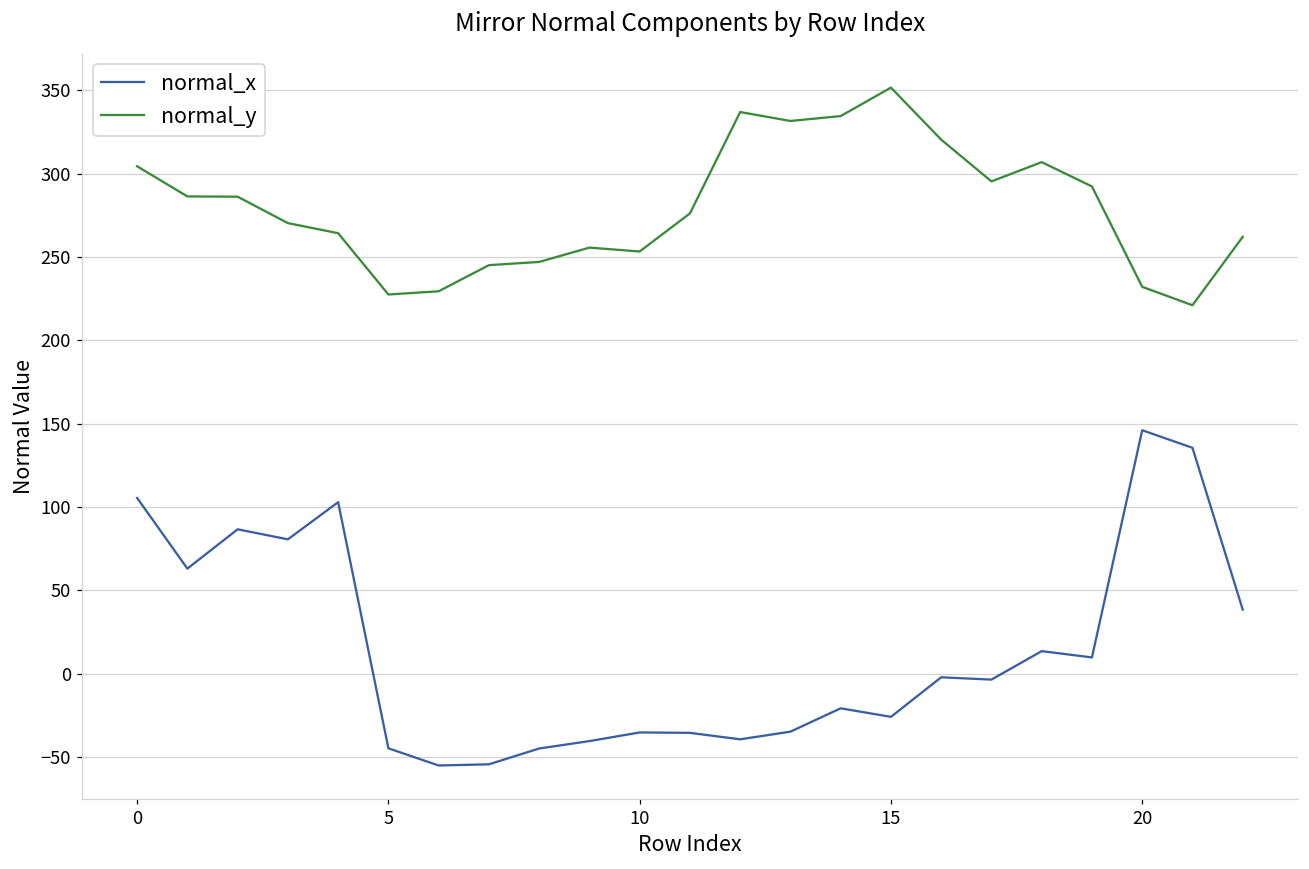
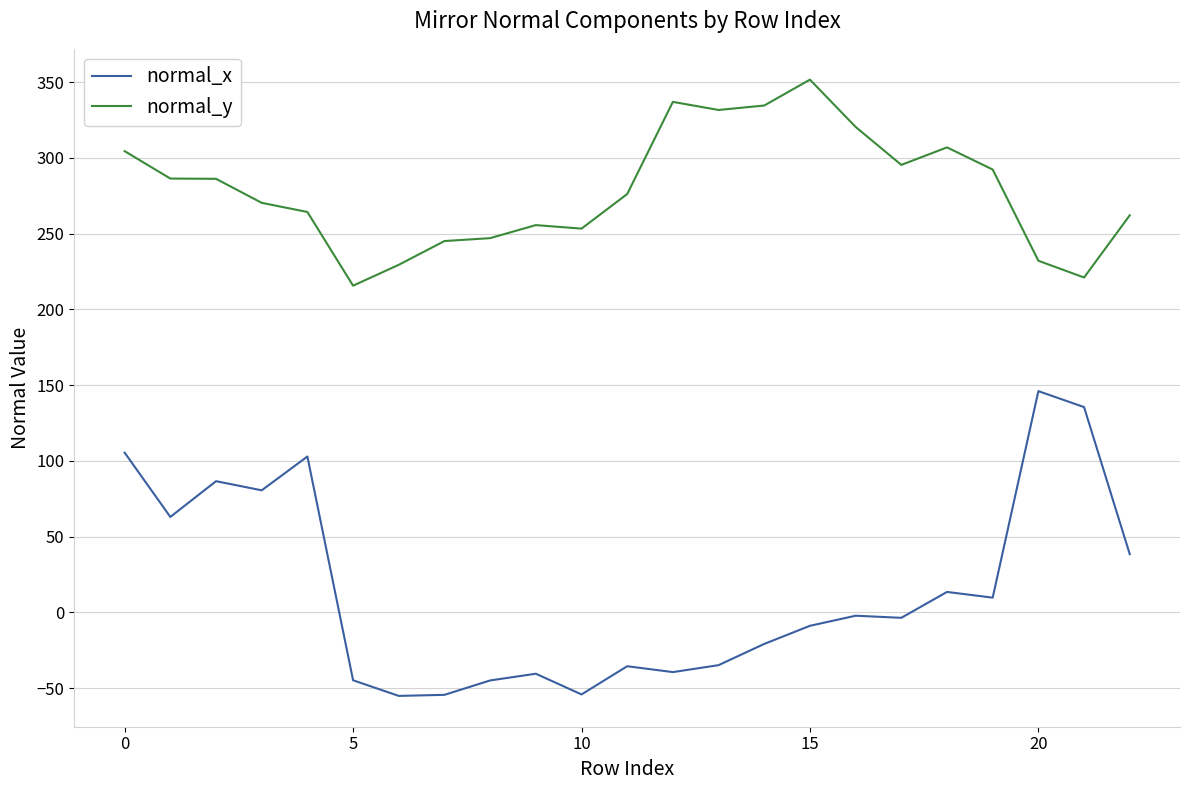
  {
    "normal_x": {
      "0": 105,
      "5": -45,
-     "10": -35,
-     "15": -26,
+     "10": -54,
+     "15": -9,
      "20": 146
    },
    "normal_y": {
      "0": 304,
-     "5": 228,
+     "5": 216,
      "10": 253,
      "15": 352,
      "20": 232
    }
  }
